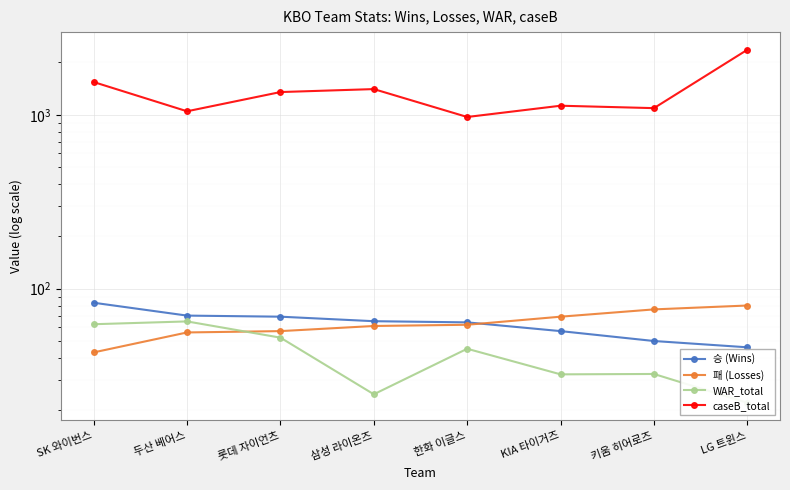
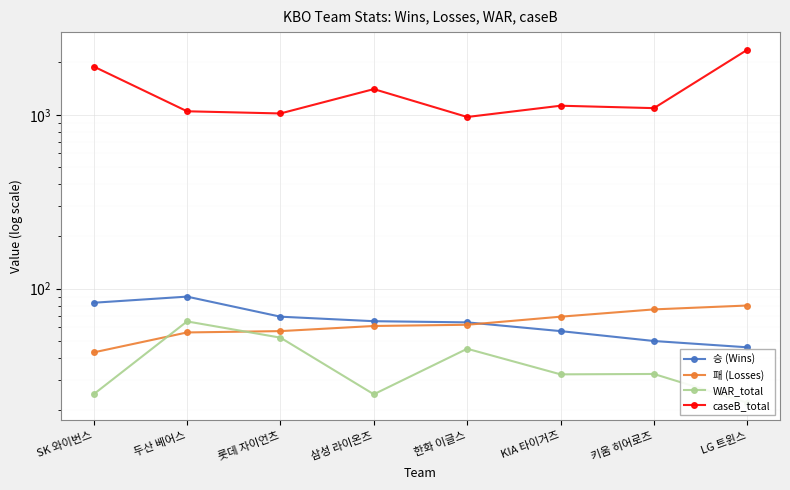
  {
    "승 (Wins)": {
      "SK 와이번스": 80,
-     "두산 베어스": 70,
+     "두산 베어스": 90,
      "롯데 자이언츠": 69,
      "삼성 라이온즈": 65,
      "KIA 타이거즈": 57,
      "키움 히어로즈": 50,
      "LG 트윈스": 46
    },
    "패 (Losses)": {
      "SK 와이번스": 43,
      "두산 베어스": 56,
      "롯데 자이언츠": 57,
      "삼성 라이온즈": 61,
      "KIA 타이거즈": 69,
      "키움 히어로즈": 80,
      "LG 트윈스": 80
    },
    "WAR_total": {
-     "SK 와이번스": 62,
+     "SK 와이번스": 25,
      "두산 베어스": 65,
      "롯데 자이언츠": 52,
      "삼성 라이온즈": 25,
      "한화 이글스": 45,
      "KIA 타이거즈": 32,
      "키움 히어로즈": 32
    },
    "caseB_total": {
-     "SK 와이번스": 1500,
+     "SK 와이번스": 1900,
      "두산 베어스": 1000,
-     "롯데 자이언츠": 1400,
+     "롯데 자이언츠": 1000,
      "삼성 라이온즈": 1400,
      "한화 이글스": 1000,
      "KIA 타이거즈": 1100,
      "키움 히어로즈": 1100,
      "LG 트윈스": 2400
    }
  }
